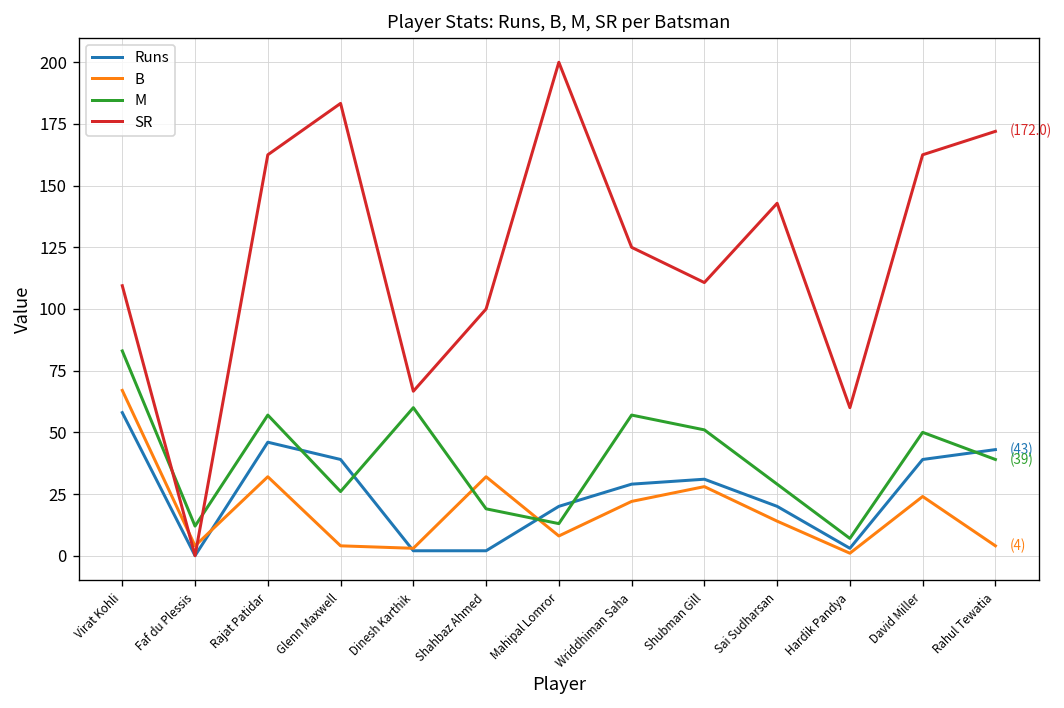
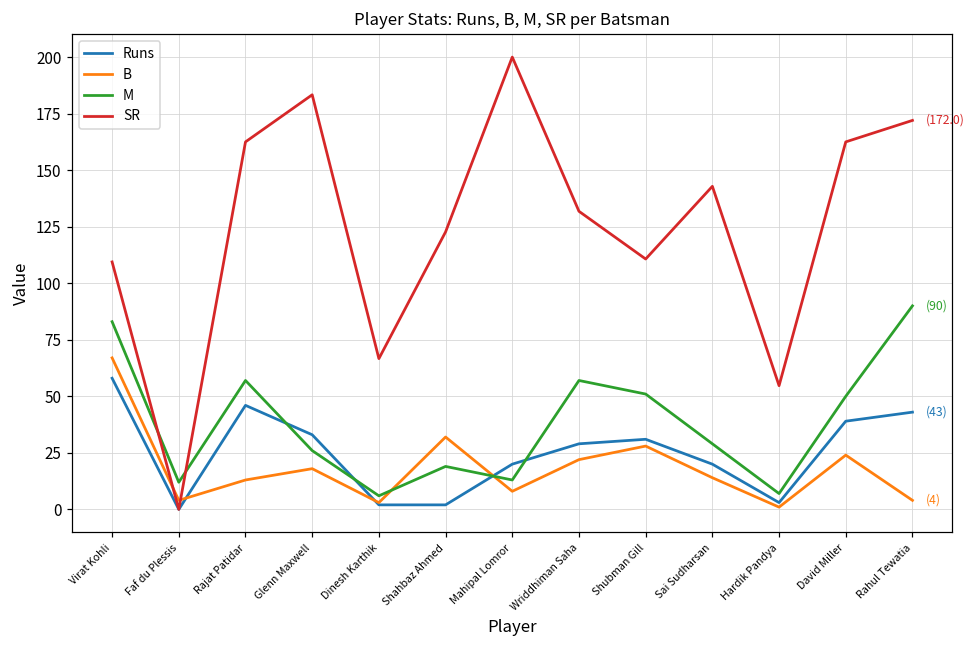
  {
    "Runs": {
      "Virat Kohli": "58",
      "Rajat Patidar": "46",
-     "Glenn Maxwell": "39",
+     "Glenn Maxwell": "33",
      "Shahbaz Ahmed": "2",
      "Mahipal Lomror": "20",
      "Wriddhiman Saha": "29",
      "Shubman Gill": "31",
      "Sai Sudharsan": "20",
      "Hardik Pandya": "3",
      "David Miller": "39"
    },
    "B": {
      "Virat Kohli": "67",
      "Faf du Plessis": "4",
-     "Rajat Patidar": "32",
-     "Glenn Maxwell": "4",
+     "Rajat Patidar": "13",
+     "Glenn Maxwell": "18",
      "Shahbaz Ahmed": "32",
      "Mahipal Lomror": "8",
      "Wriddhiman Saha": "22",
      "Shubman Gill": "28",
      "Sai Sudharsan": "14",
      "Hardik Pandya": "1",
      "David Miller": "24"
    },
    "M": {
-     "Dinesh Karthik": "60",
-     "Rahul Tewatia": "(39)"
+     "Dinesh Karthik": "6",
+     "Rahul Tewatia": "(90)"
    },
    "SR": {
      "Virat Kohli": "109",
      "Rajat Patidar": "163",
      "Glenn Maxwell": "183",
      "Dinesh Karthik": "67",
-     "Shahbaz Ahmed": "100",
+     "Shahbaz Ahmed": "123",
      "Mahipal Lomror": "200",
-     "Wriddhiman Saha": "125",
+     "Wriddhiman Saha": "132",
      "Shubman Gill": "111",
      "Sai Sudharsan": "143",
-     "Hardik Pandya": "60",
+     "Hardik Pandya": "55",
      "David Miller": "163"
    }
  }
